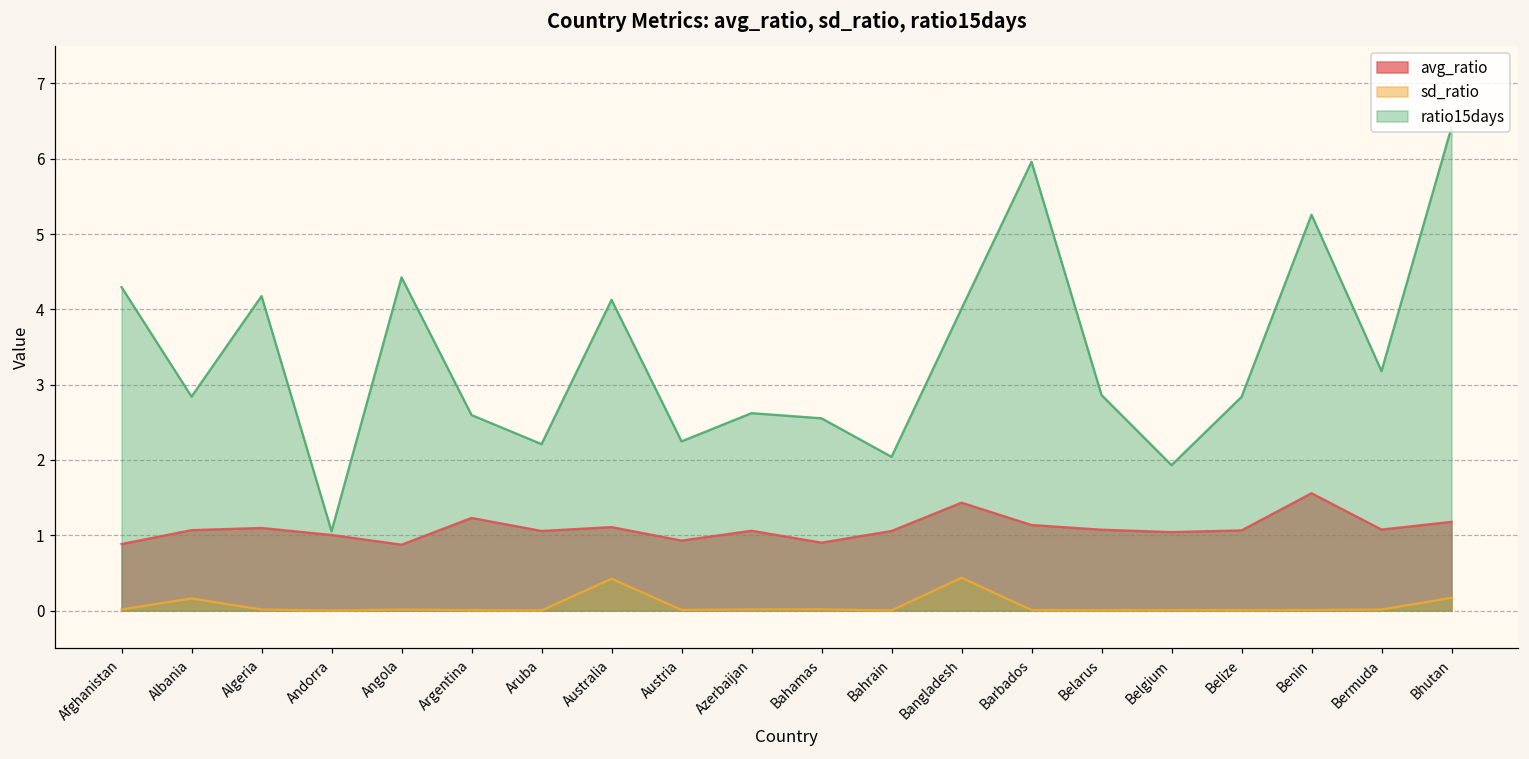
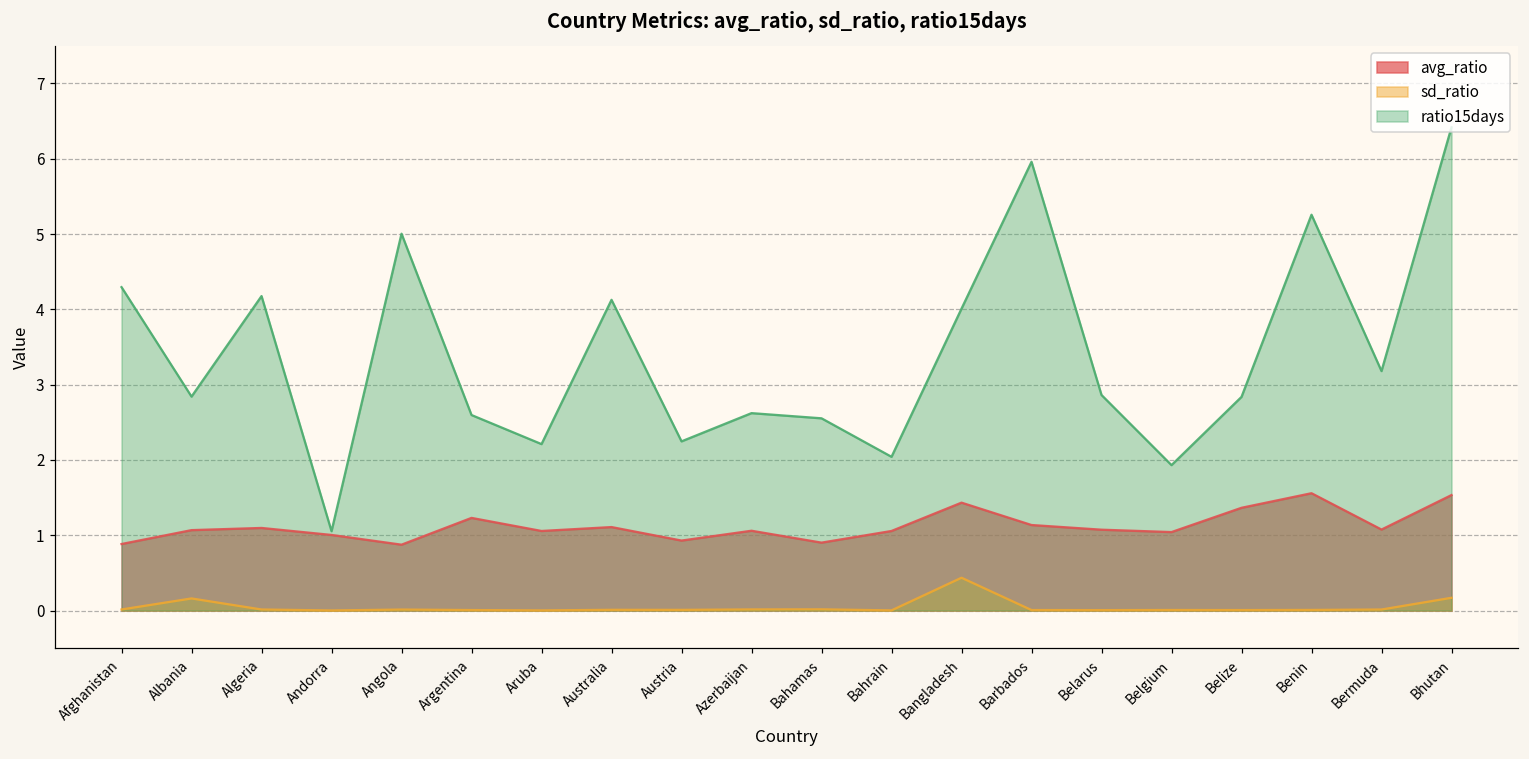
  {
    "avg_ratio": {
      "Afghanistan": 0.9,
      "Albania": 1.1,
      "Algeria": 1.1,
      "Andorra": 1.0,
      "Angola": 0.9,
      "Argentina": 1.2,
      "Aruba": 1.1,
      "Australia": 1.1,
      "Austria": 0.9,
      "Azerbaijan": 1.1,
      "Bahamas": 0.9,
      "Bahrain": 1.1,
      "Bangladesh": 1.4,
      "Barbados": 1.1,
      "Belarus": 1.1,
      "Belgium": 1.0,
-     "Belize": 1.1,
+     "Belize": 1.4,
      "Benin": 1.6,
      "Bermuda": 1.1,
-     "Bhutan": 1.2
+     "Bhutan": 1.5
    },
    "sd_ratio": {
      "Afghanistan": 0.0,
      "Albania": 0.2,
      "Algeria": 0.0,
      "Andorra": 0.0,
      "Angola": 0.0,
      "Argentina": 0.0,
      "Aruba": 0.0,
-     "Australia": 0.4,
+     "Australia": 0.0,
      "Austria": 0.0,
      "Azerbaijan": 0.0,
      "Bahamas": 0.0,
      "Bahrain": 0.0,
      "Bangladesh": 0.4,
      "Barbados": 0.0,
      "Belarus": 0.0,
      "Belgium": 0.0,
      "Belize": 0.0,
      "Benin": 0.0,
      "Bermuda": 0.0,
      "Bhutan": 0.2
    },
    "ratio15days": {
      "Afghanistan": 4.3,
      "Albania": 2.8,
      "Algeria": 4.2,
      "Andorra": 1.1,
-     "Angola": 4.4,
+     "Angola": 5.0,
      "Argentina": 2.6,
      "Aruba": 2.2,
      "Australia": 4.1,
      "Austria": 2.2,
      "Azerbaijan": 2.6,
      "Bahamas": 2.6,
      "Bahrain": 2.0,
      "Bangladesh": 4.0,
      "Barbados": 6.0,
      "Belarus": 2.9,
      "Belgium": 1.9,
      "Belize": 2.8,
      "Benin": 5.3,
      "Bermuda": 3.2,
      "Bhutan": 6.4
    }
  }
